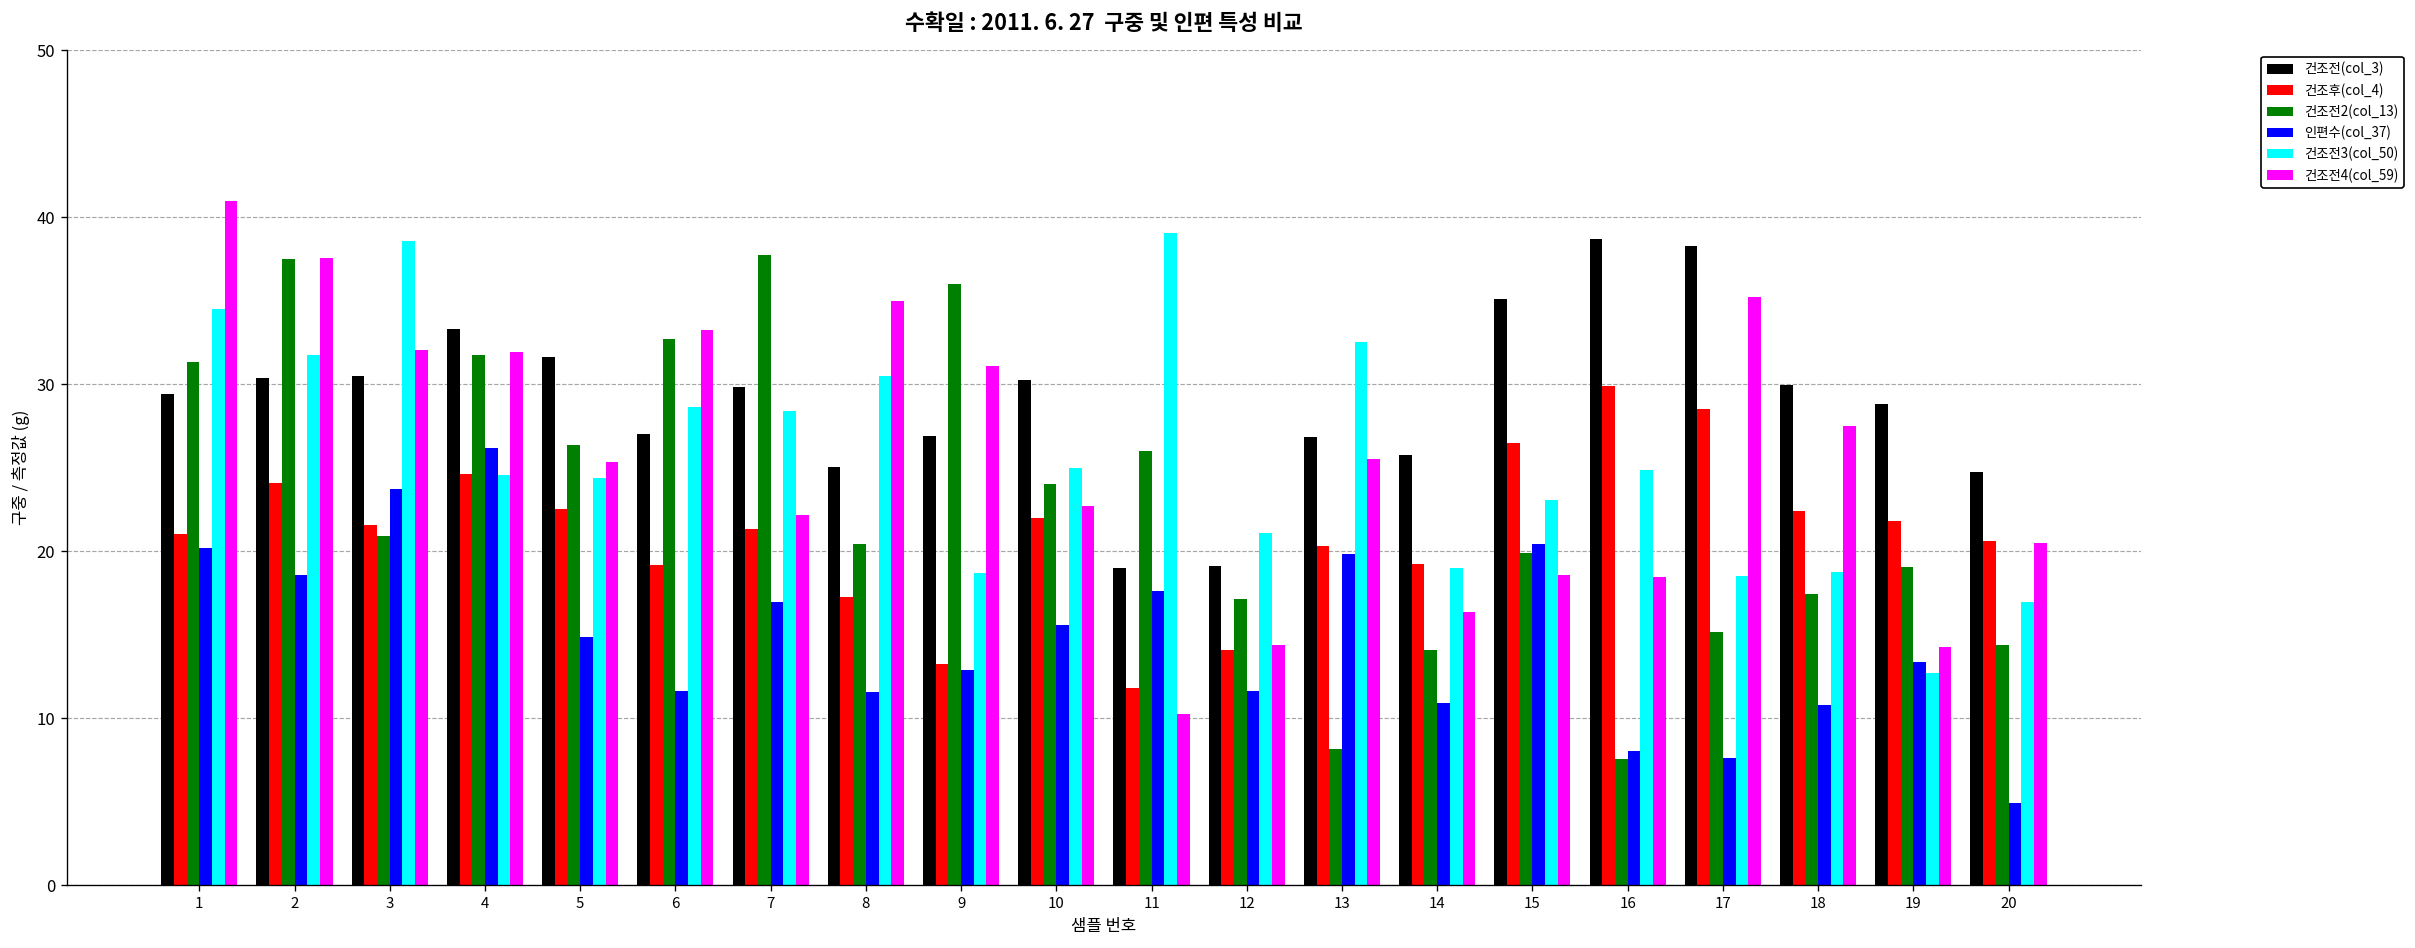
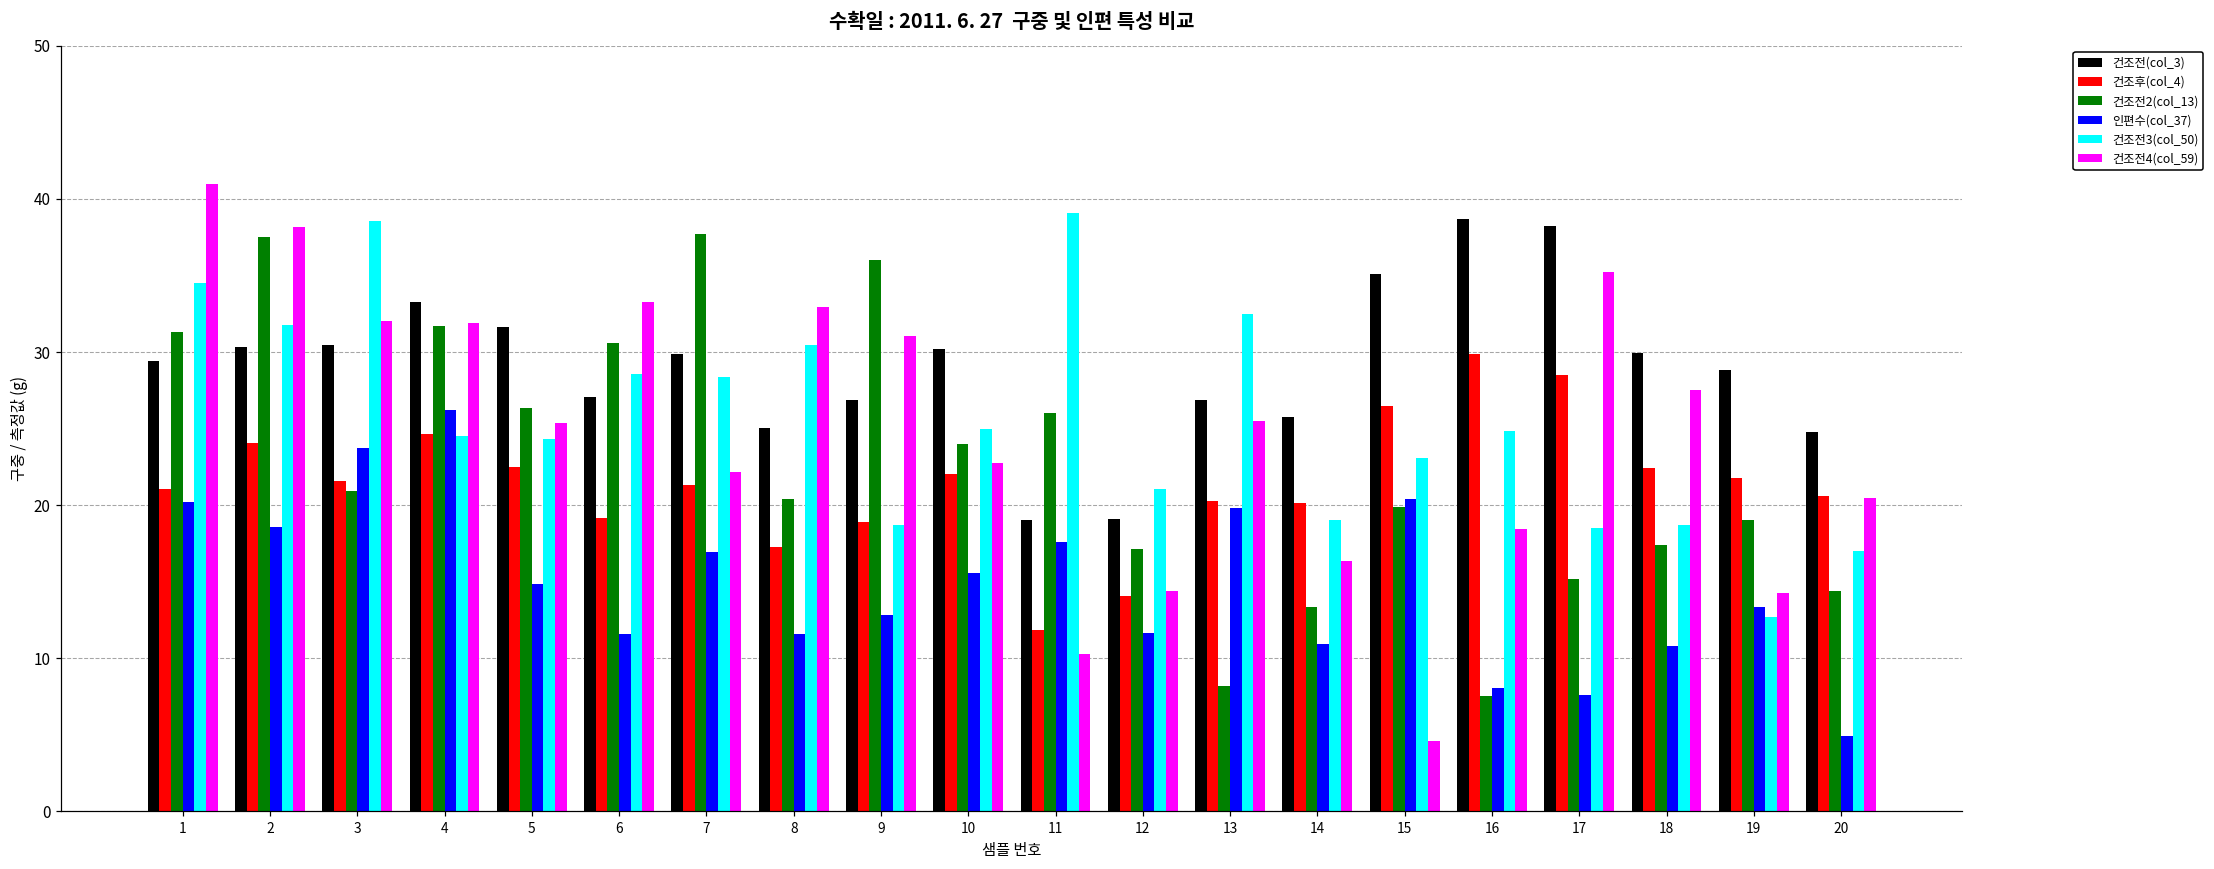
  {
    "건조전(col_3)": {
      "1": 29.4,
      "2": 30.4,
      "3": 30.5,
      "4": 33.3,
      "5": 31.7,
      "6": 27.0,
      "7": 29.9,
      "8": 25.1,
      "9": 26.9,
      "10": 30.2,
      "11": 19.0,
      "12": 19.1,
      "13": 26.8,
      "14": 25.7,
      "15": 35.1,
      "16": 38.7,
      "17": 38.3,
      "18": 30.0,
      "19": 28.8,
      "20": 24.8
    },
    "건조후(col_4)": {
      "1": 21.0,
      "2": 24.1,
      "3": 21.6,
      "4": 24.6,
      "5": 22.5,
      "6": 19.2,
      "7": 21.3,
      "8": 17.3,
-     "9": 13.3,
+     "9": 18.9,
      "10": 22.0,
      "11": 11.8,
      "12": 14.1,
      "13": 20.3,
-     "14": 19.3,
+     "14": 20.1,
      "15": 26.5,
      "16": 29.9,
      "17": 28.5,
      "18": 22.4,
      "19": 21.8,
      "20": 20.6
    },
    "건조전2(col_13)": {
      "1": 31.3,
      "2": 37.5,
      "3": 20.9,
      "4": 31.7,
      "5": 26.4,
-     "6": 32.7,
+     "6": 30.6,
      "7": 37.7,
      "8": 20.4,
      "9": 36.0,
      "10": 24.0,
      "11": 26.0,
      "12": 17.1,
      "13": 8.2,
-     "14": 14.1,
+     "14": 13.4,
      "15": 19.9,
      "16": 7.6,
      "17": 15.2,
      "18": 17.4,
      "19": 19.1,
      "20": 14.4
    },
    "인편수(col_37)": {
      "1": 20.2,
      "2": 18.6,
      "3": 23.7,
      "4": 26.2,
      "5": 14.9,
      "6": 11.6,
      "7": 17.0,
      "8": 11.6,
      "9": 12.9,
      "10": 15.6,
      "11": 17.6,
      "12": 11.6,
      "13": 19.8,
      "14": 10.9,
      "15": 20.4,
      "16": 8.1,
      "17": 7.6,
      "18": 10.8,
      "19": 13.4,
      "20": 4.9
    },
    "건조전3(col_50)": {
      "1": 34.5,
      "2": 31.8,
      "3": 38.6,
      "4": 24.6,
      "5": 24.4,
      "6": 28.6,
      "7": 28.4,
      "8": 30.5,
      "9": 18.7,
      "10": 25.0,
      "11": 39.1,
      "12": 21.1,
      "13": 32.5,
      "14": 19.0,
      "15": 23.1,
      "16": 24.9,
      "17": 18.5,
      "18": 18.7,
      "19": 12.7,
      "20": 17.0
    },
    "건조전4(col_59)": {
      "1": 41.0,
-     "2": 37.5,
+     "2": 38.1,
      "3": 32.0,
      "4": 31.9,
      "5": 25.3,
      "6": 33.3,
      "7": 22.2,
-     "8": 35.0,
+     "8": 32.9,
      "9": 31.1,
      "10": 22.7,
      "11": 10.3,
      "12": 14.4,
      "13": 25.5,
      "14": 16.4,
-     "15": 18.6,
+     "15": 4.6,
      "16": 18.4,
      "17": 35.2,
      "18": 27.5,
      "19": 14.3,
      "20": 20.5
    }
  }
